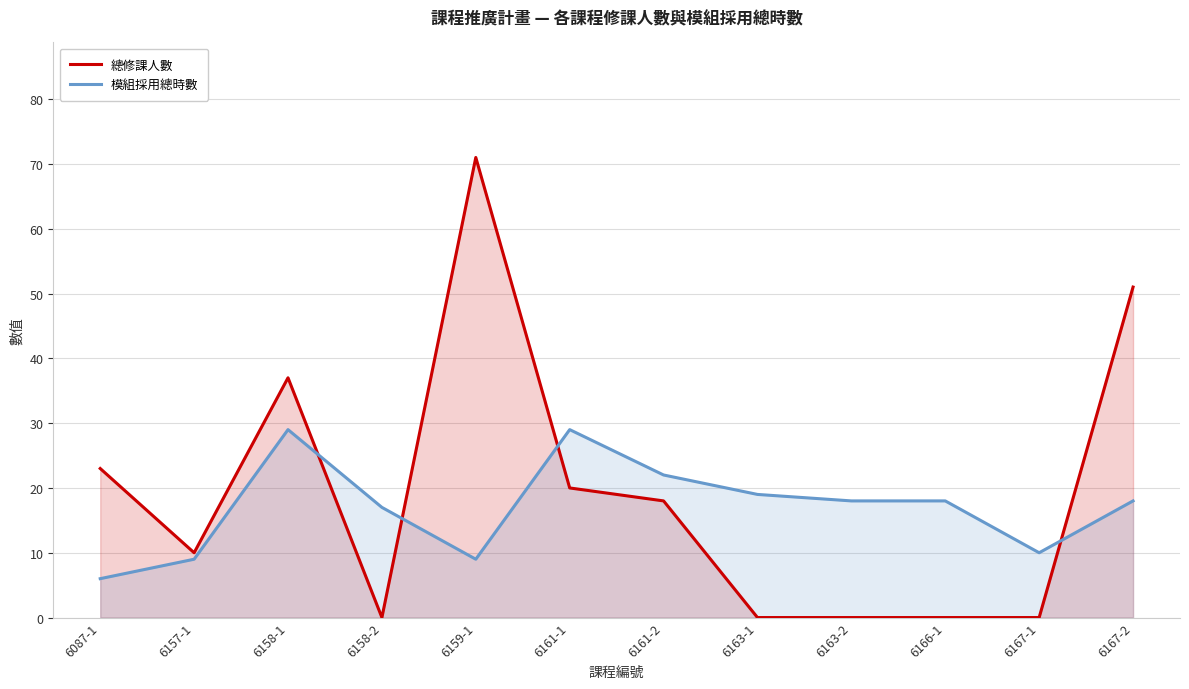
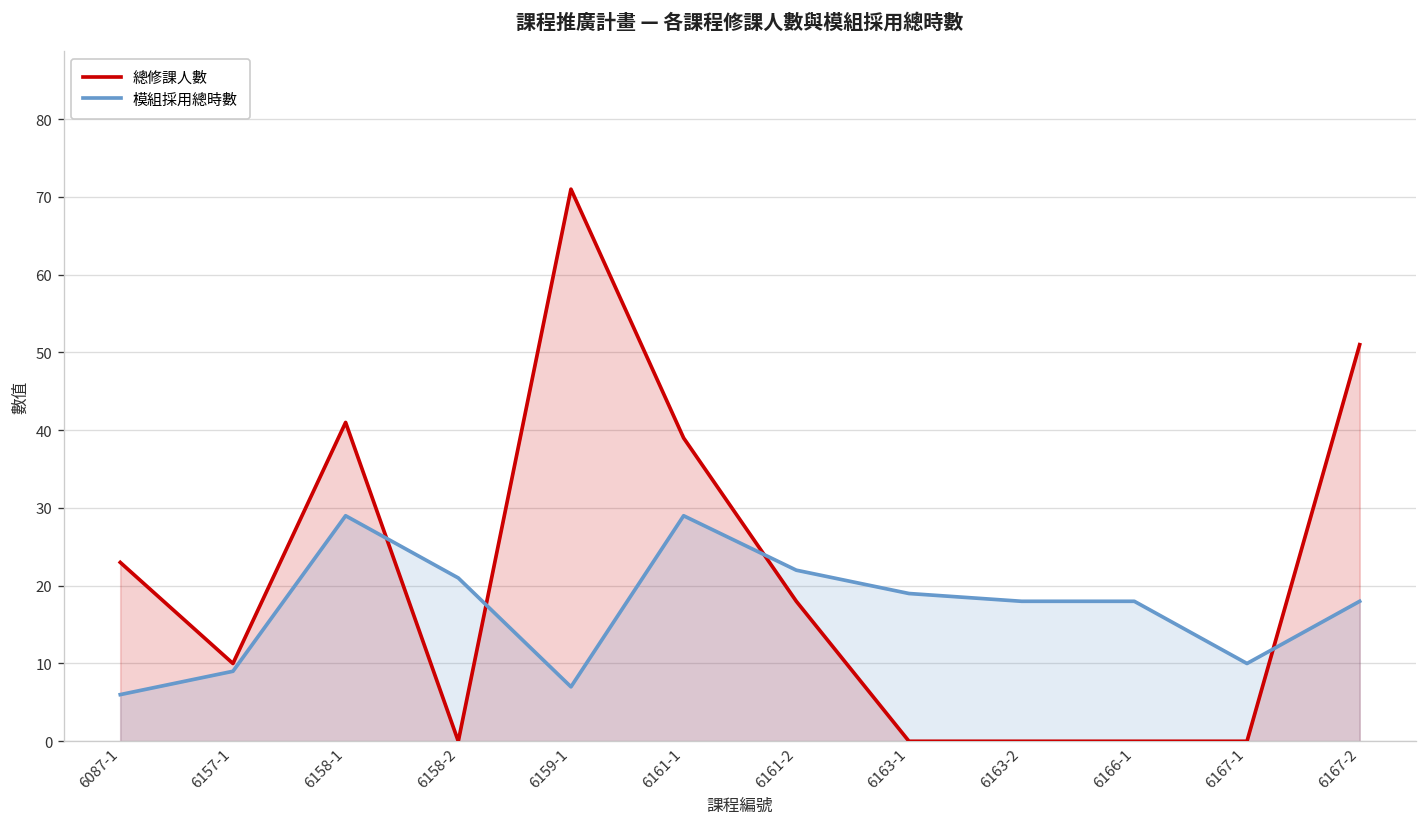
  {
    "總修課人數": {
      "6087-1": 23,
      "6157-1": 10,
-     "6158-1": 37,
+     "6158-1": 41,
      "6158-2": 0,
      "6159-1": 71,
-     "6161-1": 20,
+     "6161-1": 39,
      "6161-2": 18,
      "6163-1": 0,
      "6163-2": 0,
      "6166-1": 0,
      "6167-1": 0,
      "6167-2": 51
    },
    "模組採用總時數": {
      "6087-1": 6,
      "6157-1": 9,
      "6158-1": 29,
-     "6158-2": 17,
-     "6159-1": 9,
+     "6158-2": 21,
+     "6159-1": 7,
      "6161-1": 29,
      "6161-2": 22,
      "6163-1": 19,
      "6163-2": 18,
      "6166-1": 18,
      "6167-1": 10,
      "6167-2": 18
    }
  }
